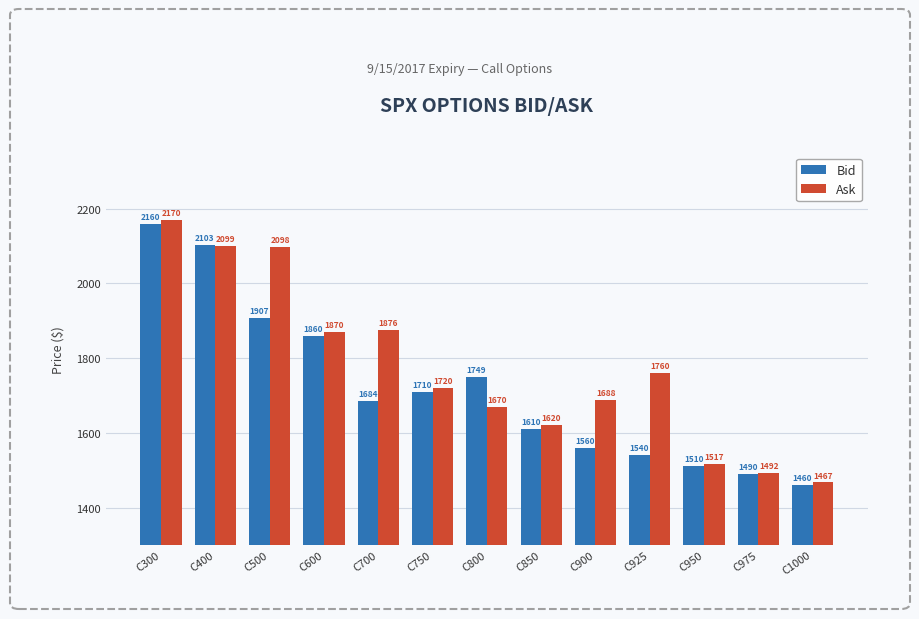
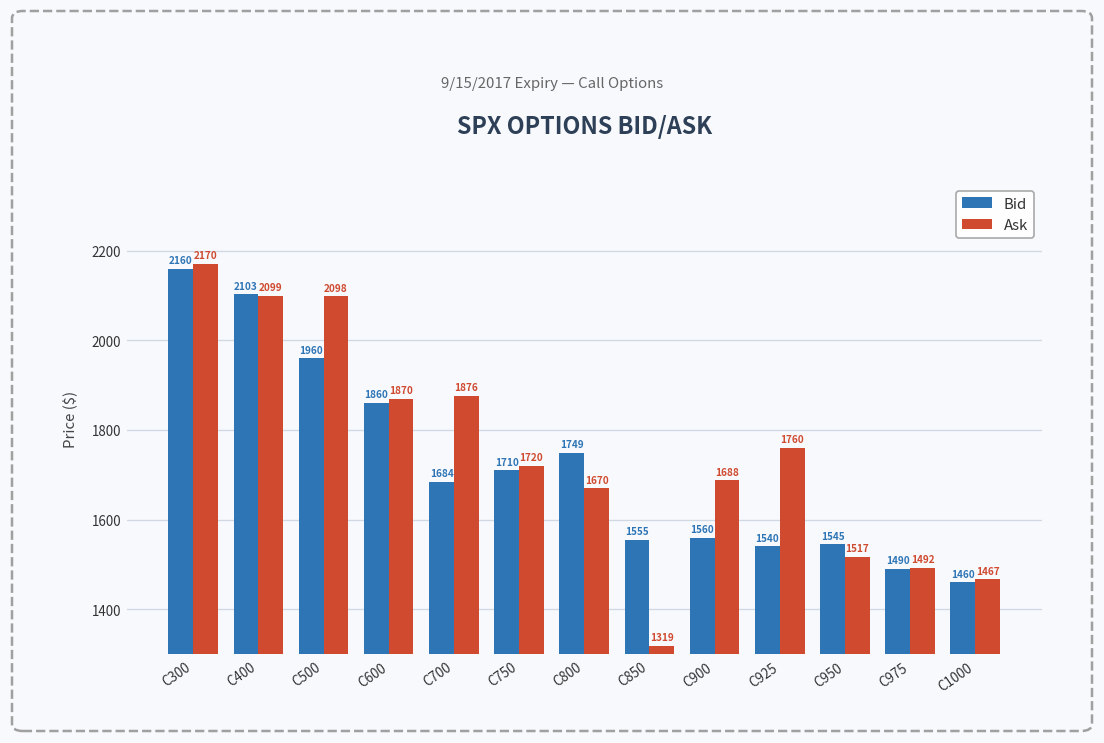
  {
    "Bid": {
      "C300": 2160,
      "C400": 2103,
-     "C500": 1907,
+     "C500": 1960,
      "C600": 1860,
      "C700": 1684,
      "C750": 1710,
      "C800": 1749,
-     "C850": 1610,
+     "C850": 1555,
      "C900": 1560,
      "C925": 1540,
-     "C950": 1510,
+     "C950": 1545,
      "C975": 1490,
      "C1000": 1460
    },
    "Ask": {
      "C300": 2170,
      "C400": 2099,
      "C500": 2098,
      "C600": 1870,
      "C700": 1876,
      "C750": 1720,
      "C800": 1670,
-     "C850": 1620,
+     "C850": 1319,
      "C900": 1688,
      "C925": 1760,
      "C950": 1517,
      "C975": 1492,
      "C1000": 1467
    }
  }
